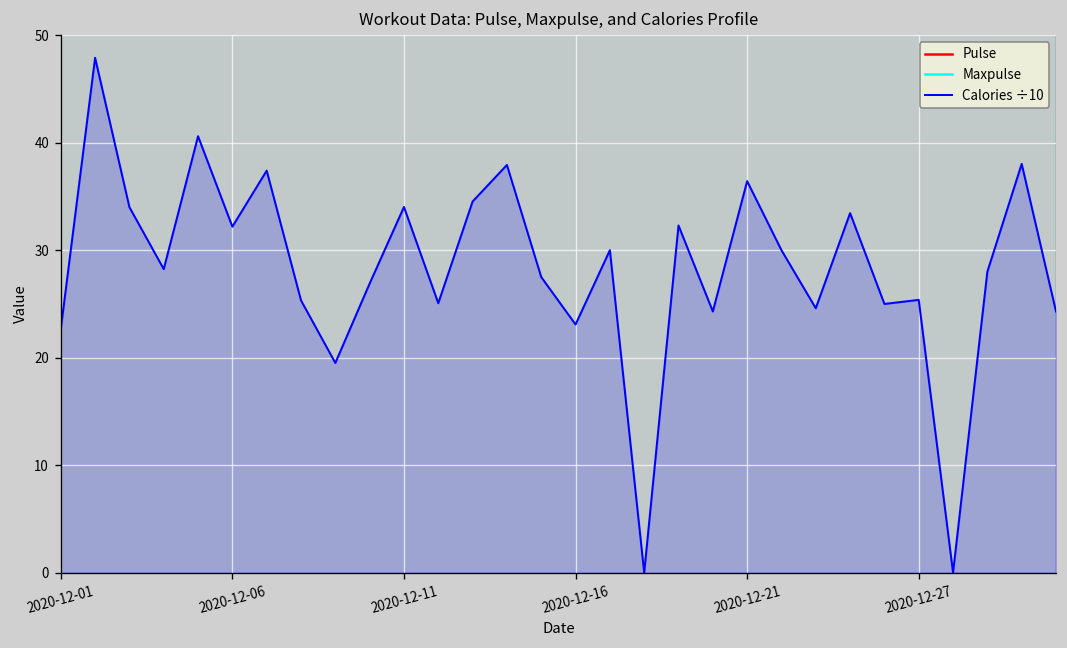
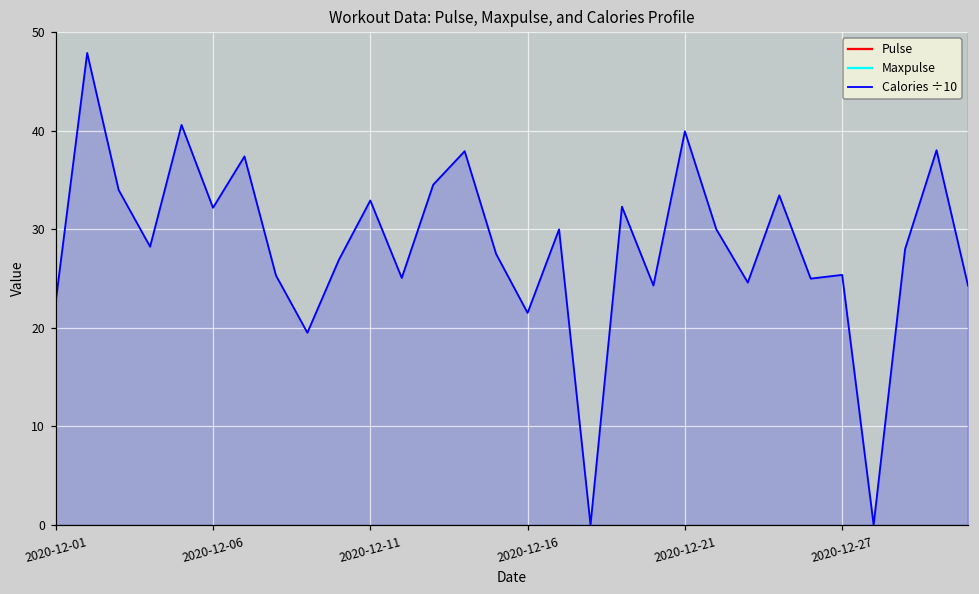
  {
    "Calories ÷10": {
      "2020-12-01": 23,
      "2020-12-06": 32,
-     "2020-12-11": 34,
-     "2020-12-16": 23,
-     "2020-12-21": 36,
+     "2020-12-11": 33,
+     "2020-12-16": 22,
+     "2020-12-21": 40,
      "2020-12-27": 25
    }
  }
